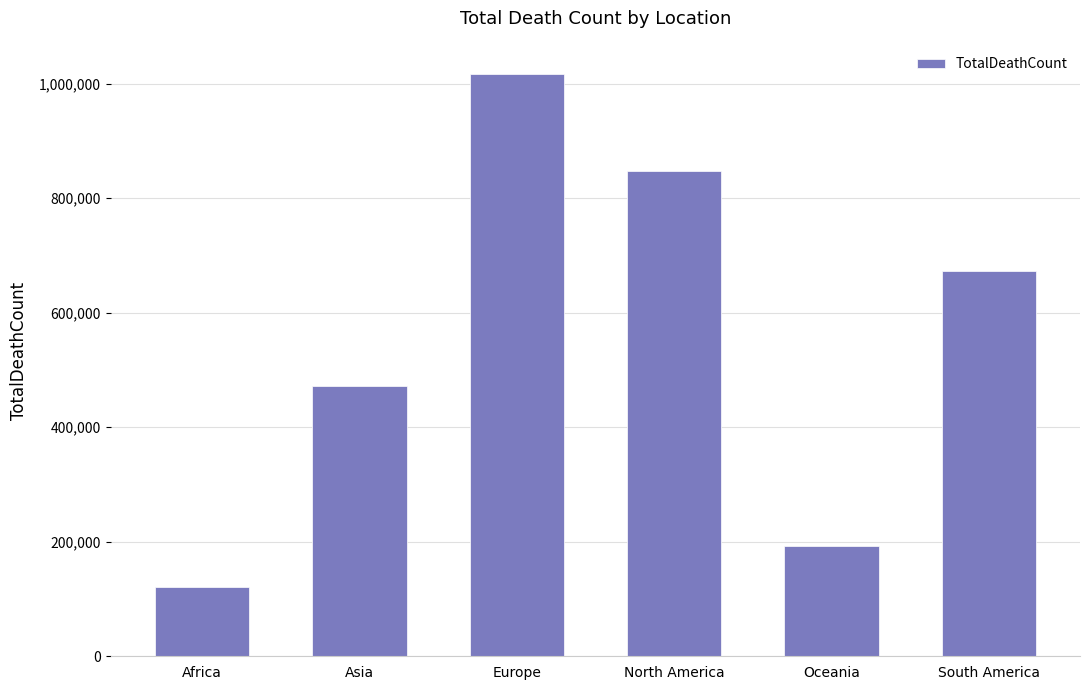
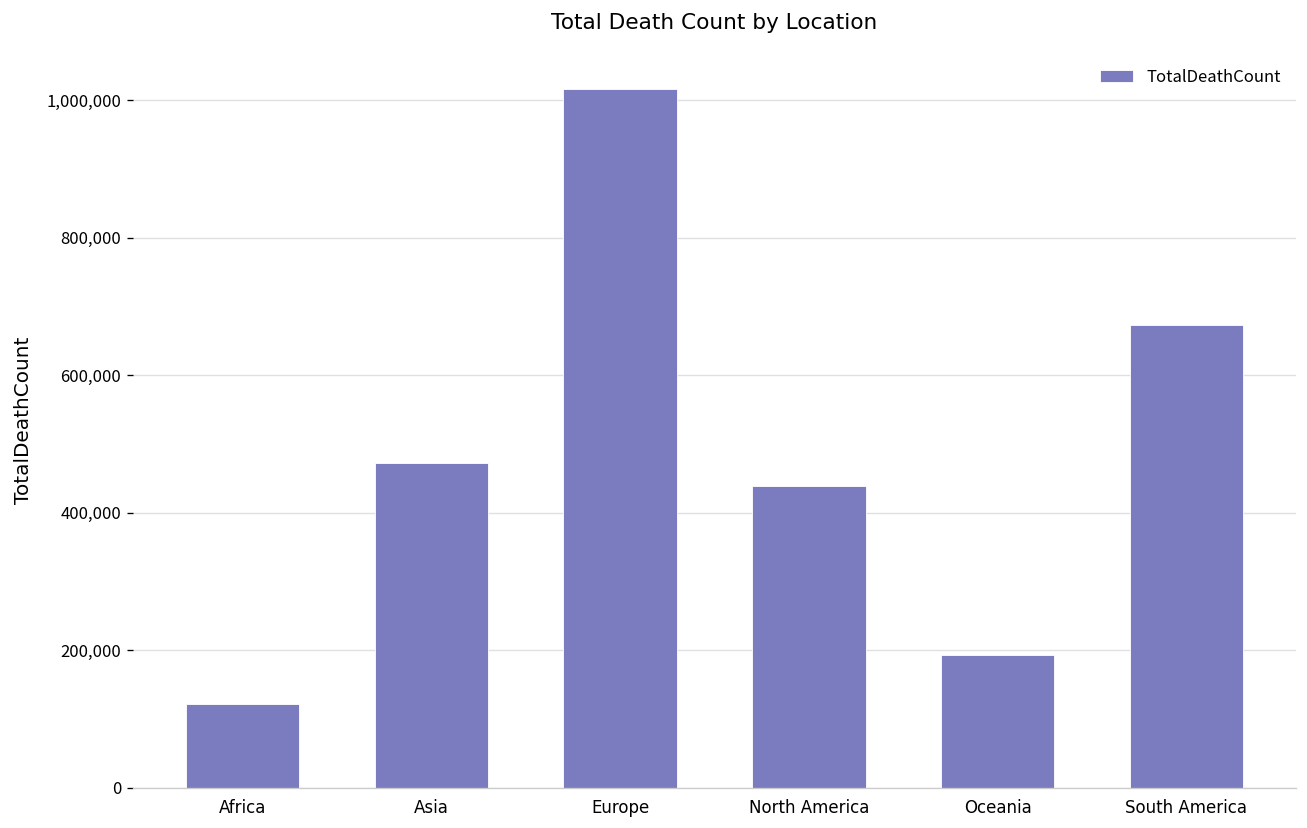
  {
    "Africa": "120,000",
    "Asia": "470,000",
    "Europe": "1,020,000",
-   "North America": "850,000",
+   "North America": "440,000",
    "Oceania": "190,000",
    "South America": "670,000"
  }
